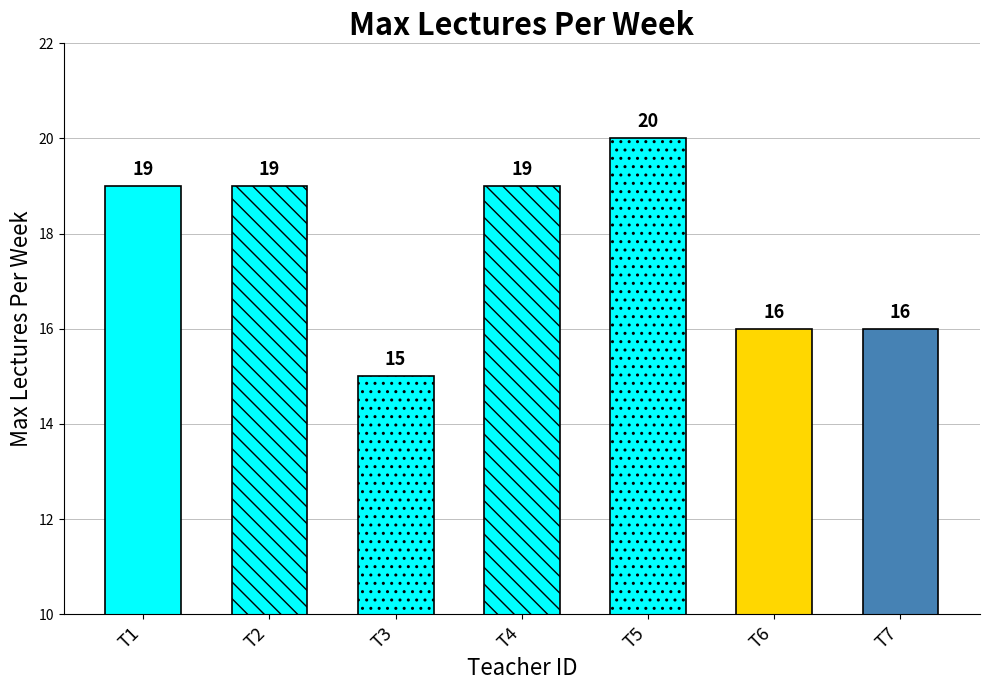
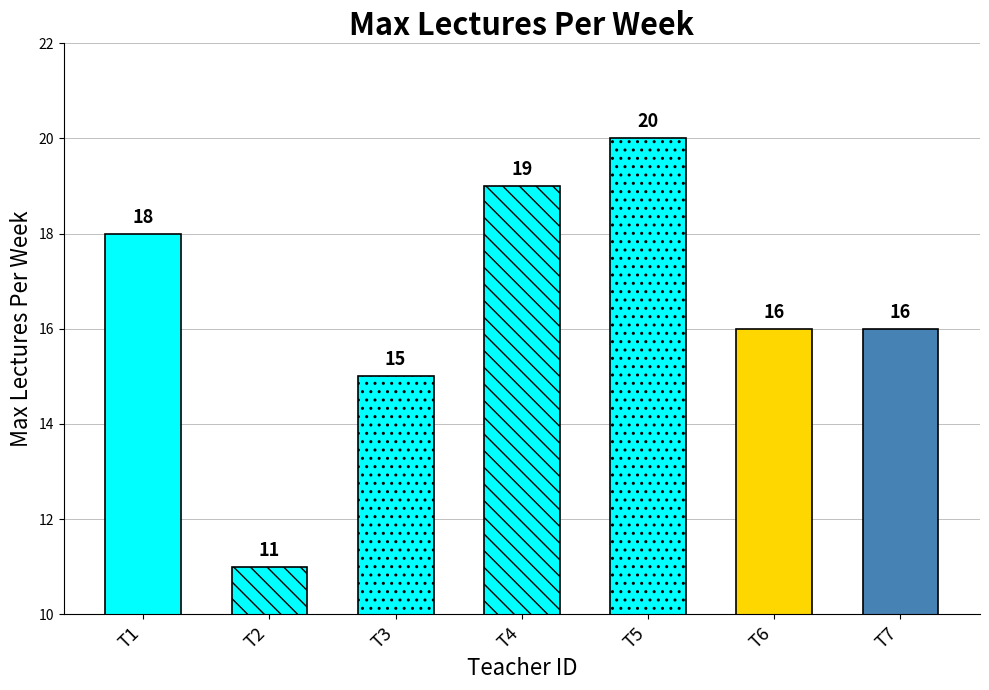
  {
-   "T1": 19,
-   "T2": 19,
+   "T1": 18,
+   "T2": 11,
    "T3": 15,
    "T4": 19,
    "T5": 20,
    "T6": 16,
    "T7": 16
  }
